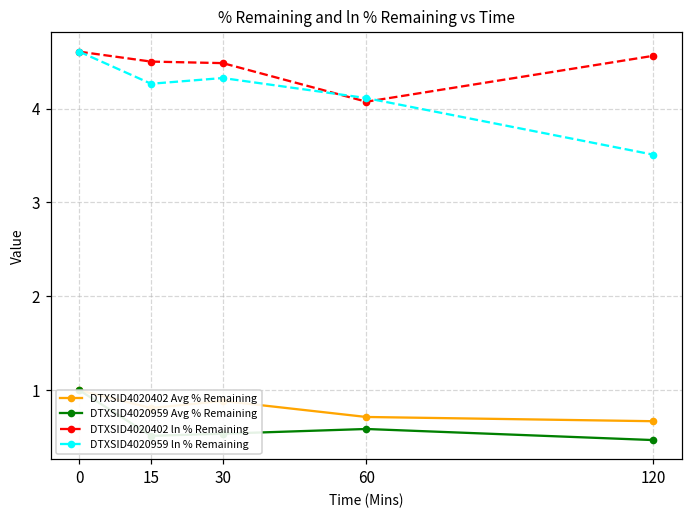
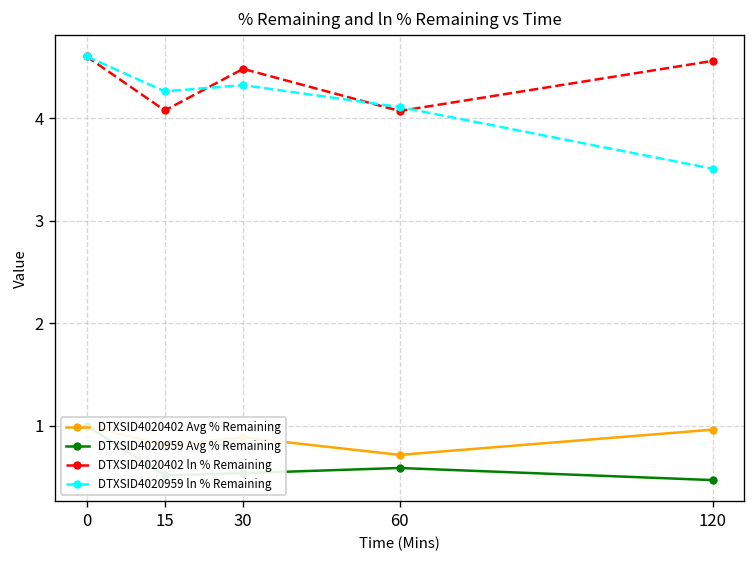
  {
    "DTXSID4020402 Avg % Remaining": {
      "60": 0.7,
-     "120": 0.7
+     "120": 1.0
    },
    "DTXSID4020959 Avg % Remaining": {
      "60": 0.6,
      "120": 0.5
    },
    "DTXSID4020402 ln % Remaining": {
-     "15": 4.5,
+     "15": 4.1,
      "30": 4.5,
      "60": 4.1,
      "120": 4.6
    },
    "DTXSID4020959 ln % Remaining": {
      "15": 4.3,
      "30": 4.3,
      "60": 4.1,
      "120": 3.5
    }
  }
